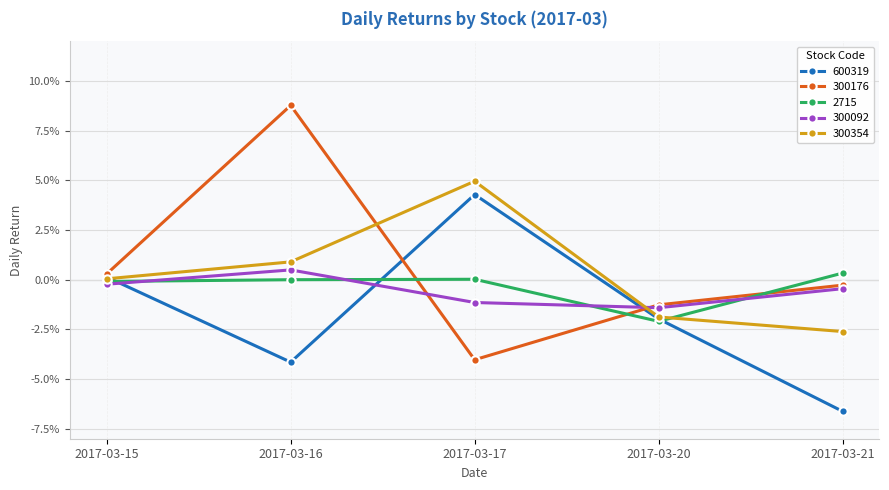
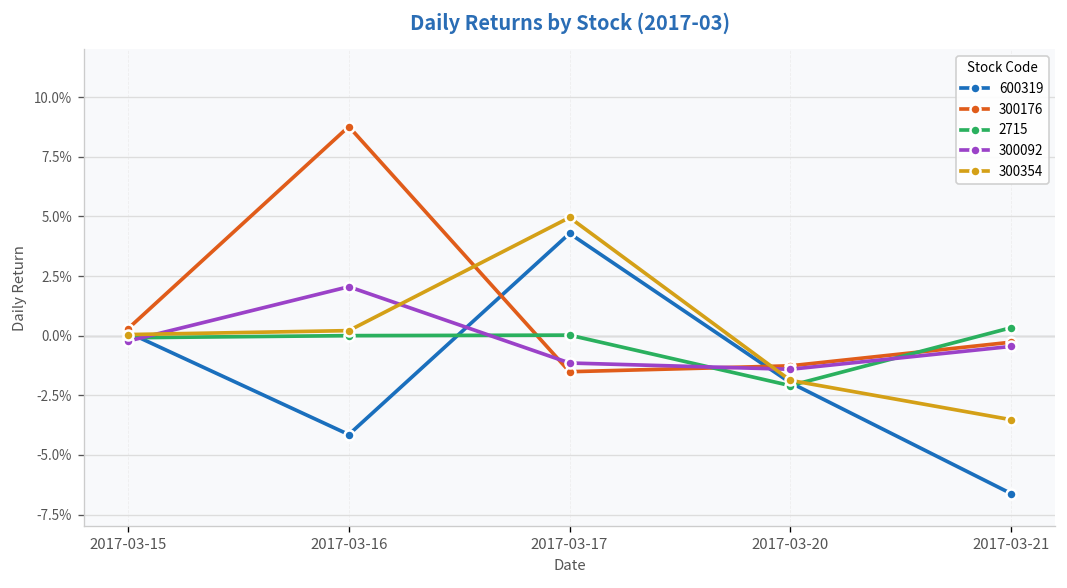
  {
    "600319": {
      "2017-03-16": "-4.1%",
      "2017-03-17": "4.3%",
      "2017-03-21": "-6.6%"
    },
    "300176": {
      "2017-03-15": "0.3%",
      "2017-03-16": "8.8%",
-     "2017-03-17": "-4.0%",
+     "2017-03-17": "-1.5%",
      "2017-03-20": "-1.3%",
      "2017-03-21": "-0.3%"
    },
    "2715": {
      "2017-03-15": "-0.1%",
      "2017-03-16": "0.0%",
      "2017-03-17": "0.0%",
      "2017-03-21": "0.3%"
    },
    "300092": {
      "2017-03-15": "-0.2%",
-     "2017-03-16": "0.5%",
+     "2017-03-16": "2.1%",
      "2017-03-17": "-1.1%",
      "2017-03-20": "-1.4%",
      "2017-03-21": "-0.5%"
    },
    "300354": {
-     "2017-03-16": "0.9%",
+     "2017-03-16": "0.2%",
      "2017-03-17": "5.0%",
-     "2017-03-21": "-2.6%"
+     "2017-03-21": "-3.5%"
    }
  }
